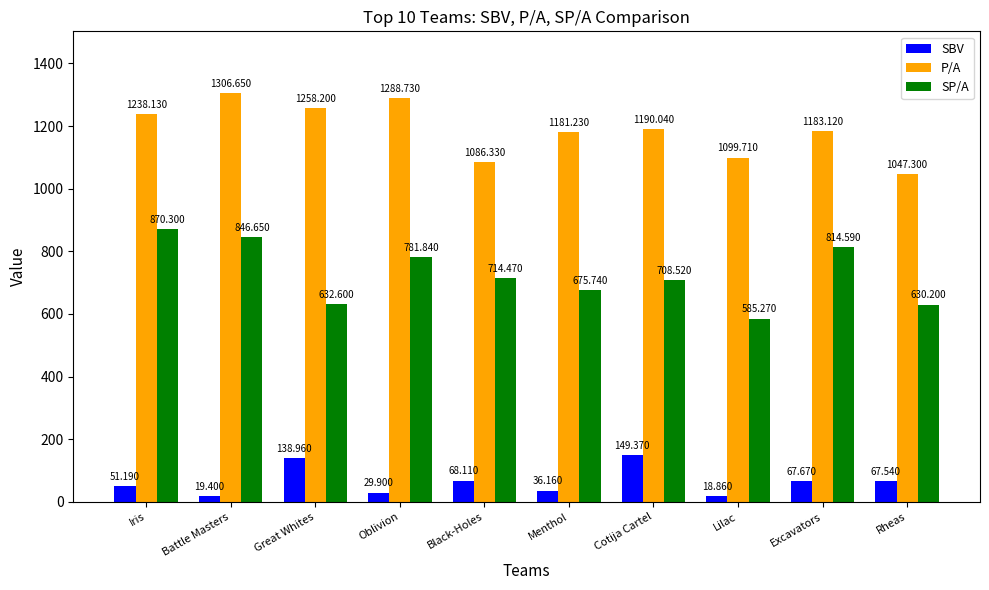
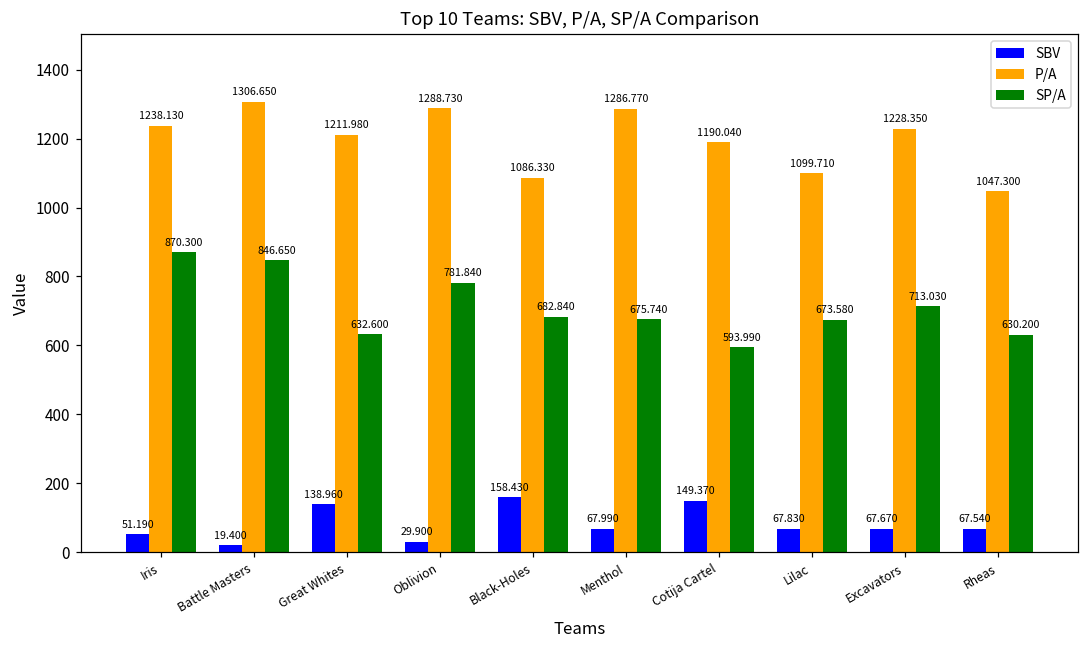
  {
    "SBV": {
      "Iris": 51.190,
      "Battle Masters": 19.400,
      "Great Whites": 138.960,
      "Oblivion": 29.900,
-     "Black-Holes": 68.110,
-     "Menthol": 36.160,
+     "Black-Holes": 158.430,
+     "Menthol": 67.990,
      "Cotija Cartel": 149.370,
-     "Lilac": 18.860,
+     "Lilac": 67.830,
      "Excavators": 67.670,
      "Rheas": 67.540
    },
    "P/A": {
      "Iris": 1238.130,
      "Battle Masters": 1306.650,
-     "Great Whites": 1258.200,
+     "Great Whites": 1211.980,
      "Oblivion": 1288.730,
      "Black-Holes": 1086.330,
-     "Menthol": 1181.230,
+     "Menthol": 1286.770,
      "Cotija Cartel": 1190.040,
      "Lilac": 1099.710,
-     "Excavators": 1183.120,
+     "Excavators": 1228.350,
      "Rheas": 1047.300
    },
    "SP/A": {
      "Iris": 870.300,
      "Battle Masters": 846.650,
      "Great Whites": 632.600,
      "Oblivion": 781.840,
-     "Black-Holes": 714.470,
+     "Black-Holes": 682.840,
      "Menthol": 675.740,
-     "Cotija Cartel": 708.520,
-     "Lilac": 585.270,
-     "Excavators": 814.590,
+     "Cotija Cartel": 593.990,
+     "Lilac": 673.580,
+     "Excavators": 713.030,
      "Rheas": 630.200
    }
  }
